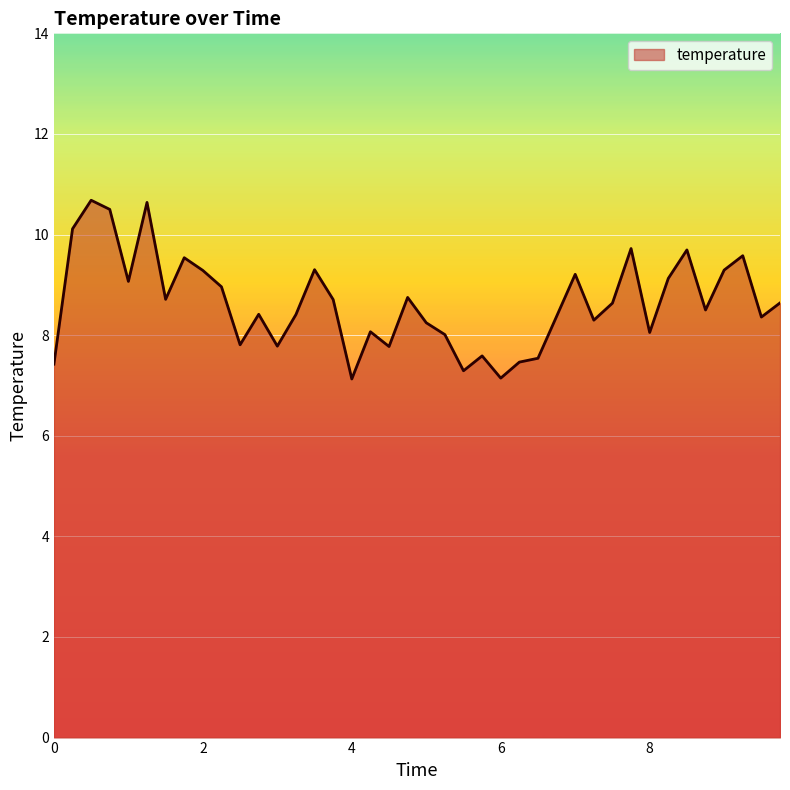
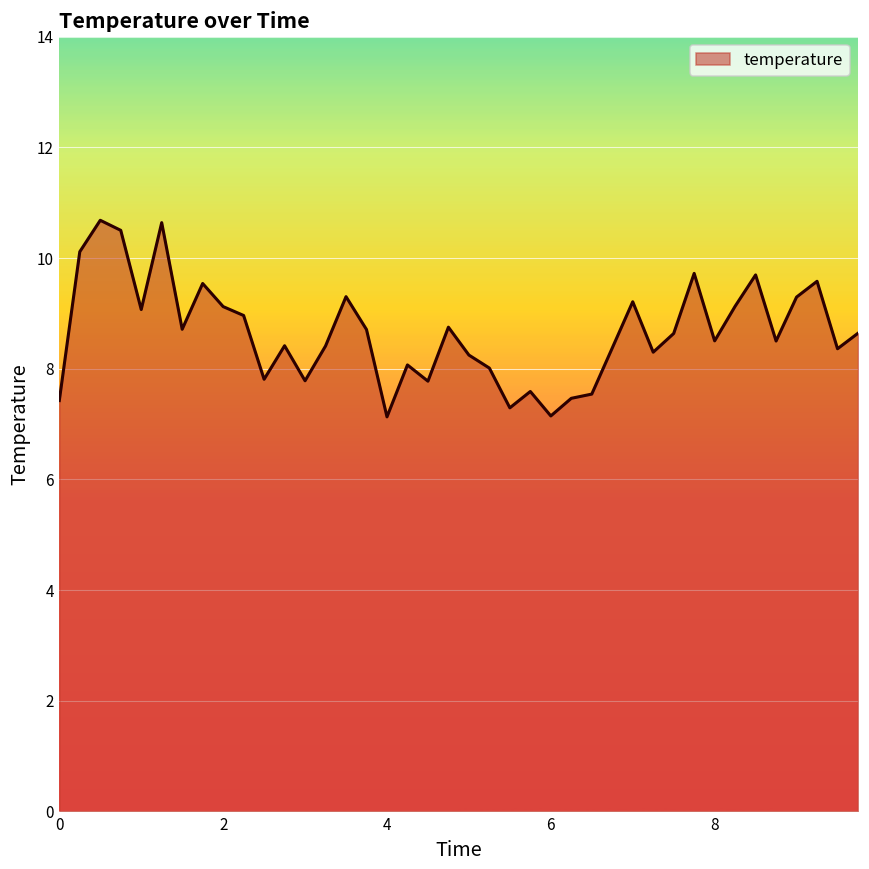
  {
    "0": 7.4,
-   "2": 9.3,
+   "2": 9.1,
    "4": 7.1,
    "6": 7.1,
-   "8": 8.1
+   "8": 8.5
  }
